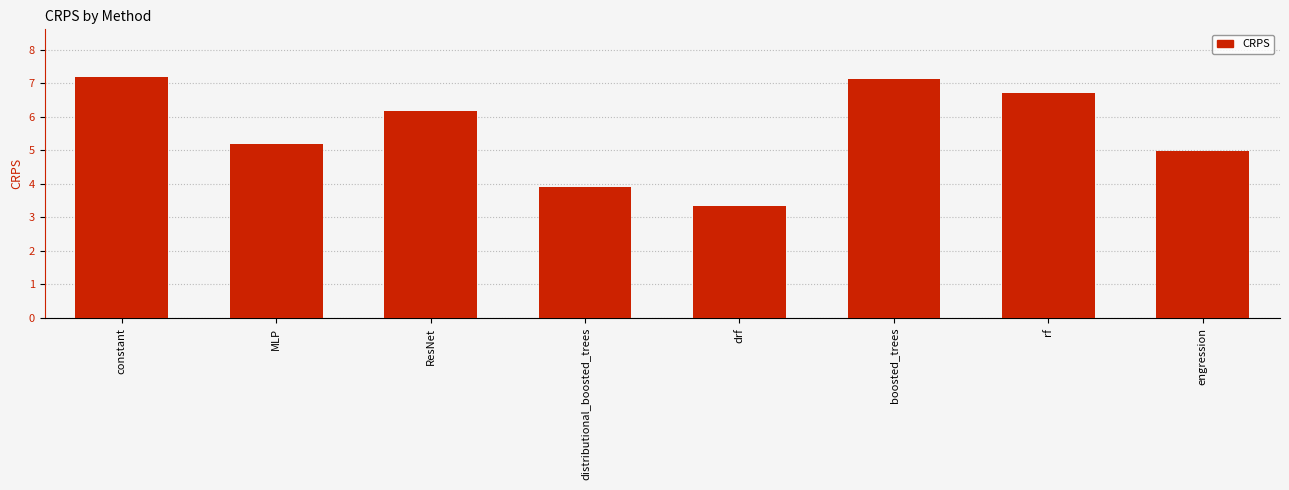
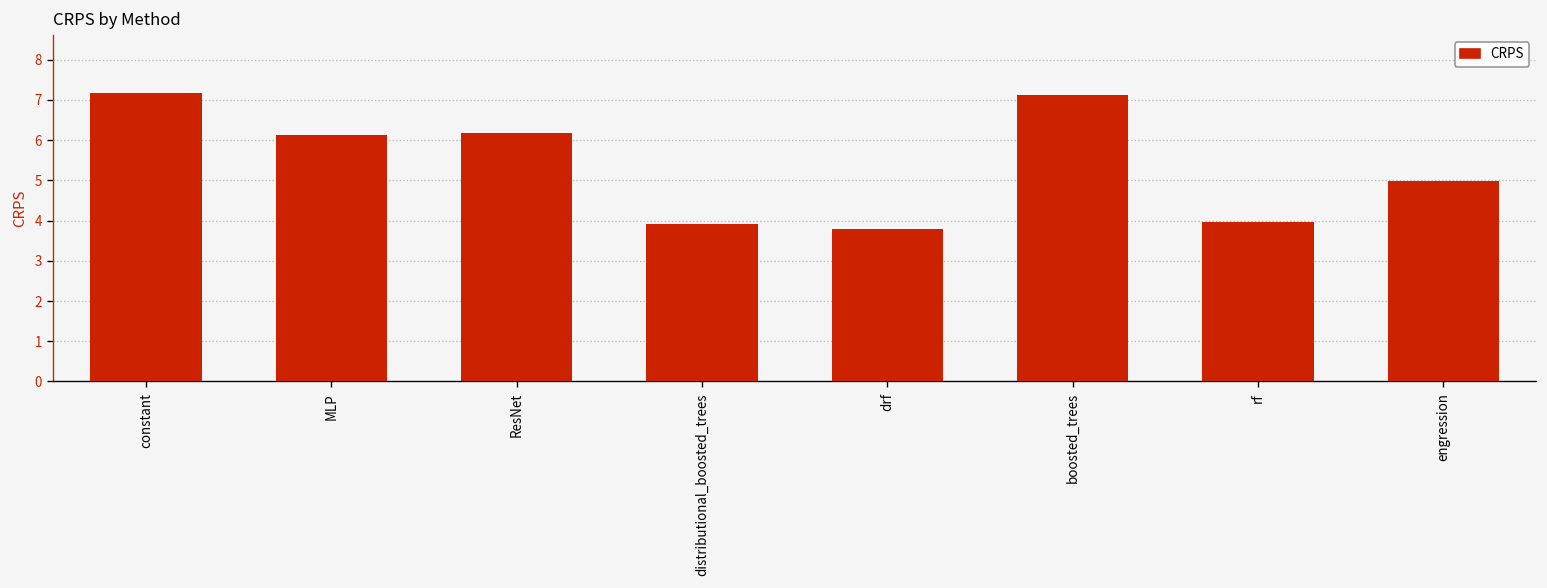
  {
    "constant": 7.2,
-   "MLP": 5.2,
+   "MLP": 6.1,
    "ResNet": 6.2,
    "distributional_boosted_trees": 3.9,
-   "drf": 3.3,
+   "drf": 3.8,
    "boosted_trees": 7.1,
-   "rf": 6.7,
+   "rf": 4.0,
    "engression": 5.0
  }
